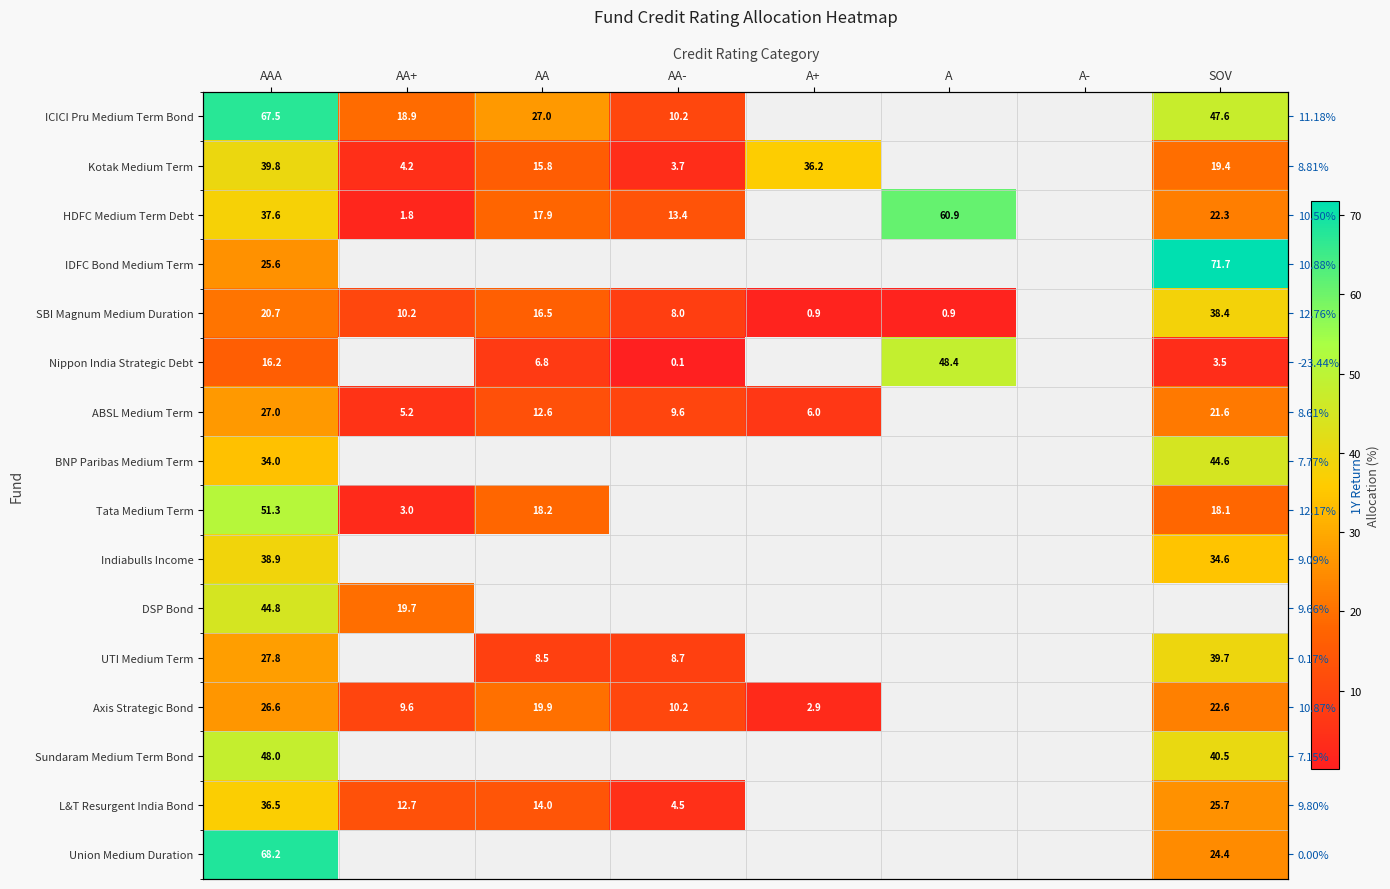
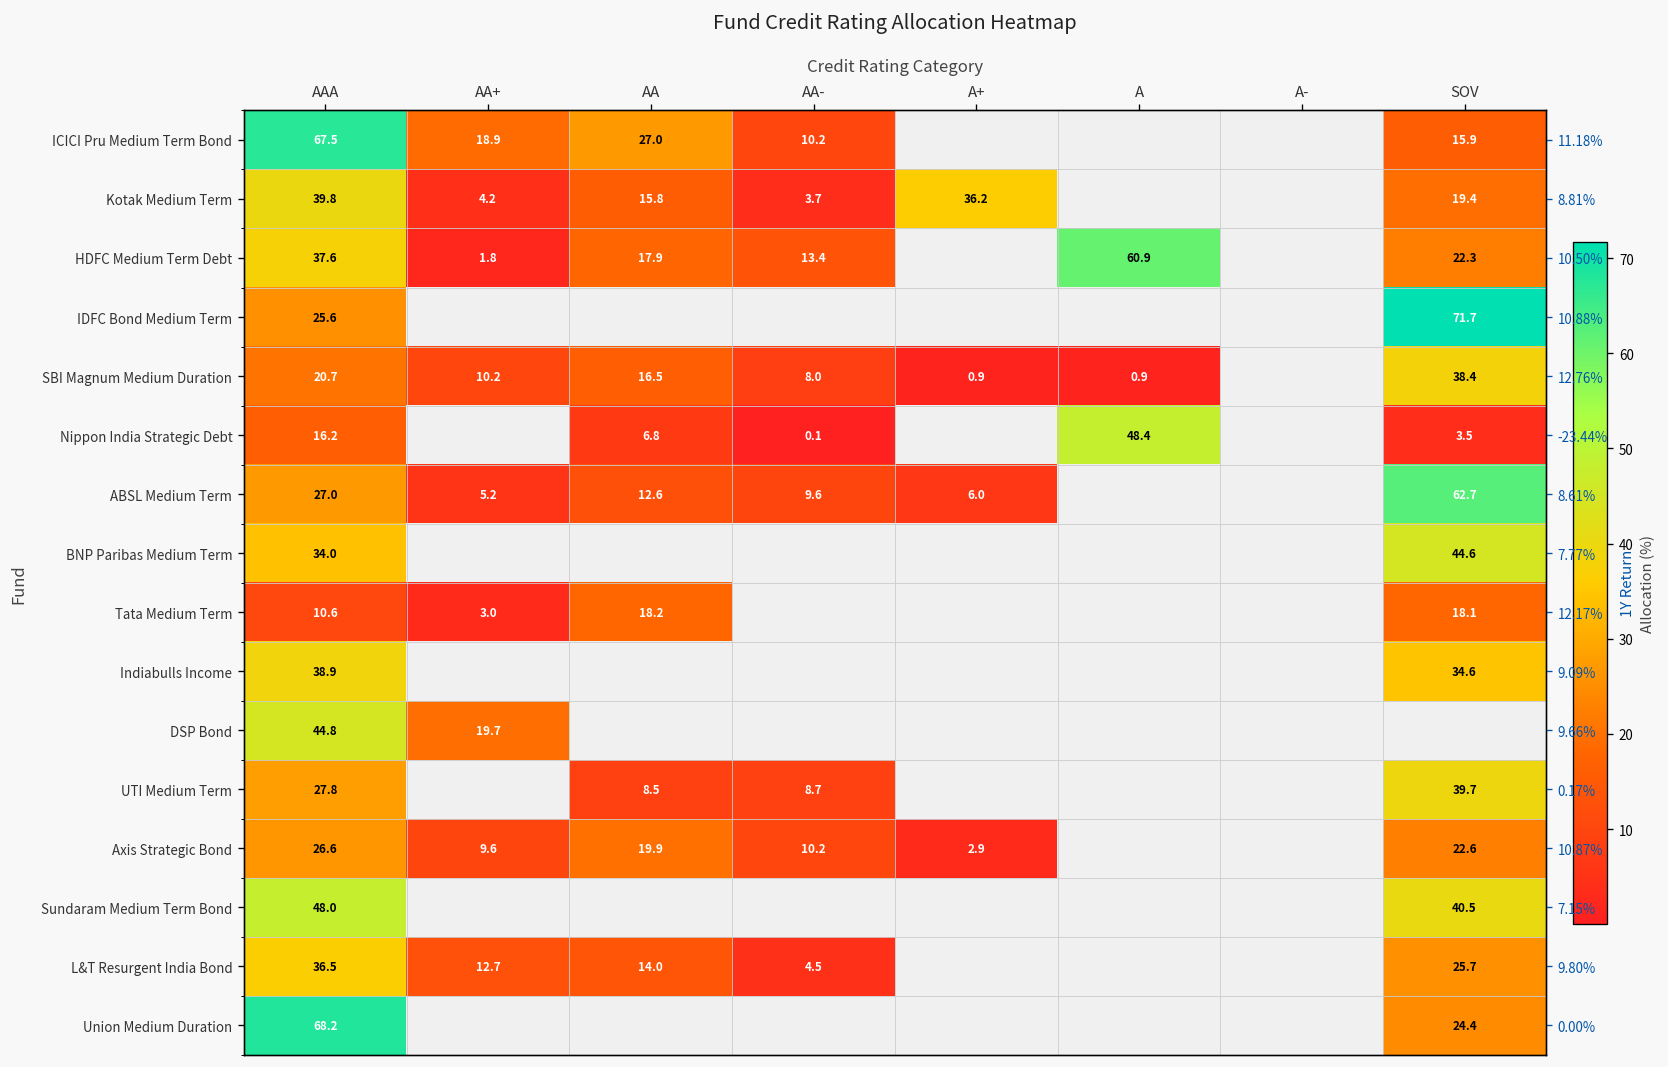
  {
    "ICICI Pru Medium Term Bond": {
      "AAA": 67.5,
      "AA+": 18.9,
      "AA": 27.0,
      "AA-": 10.2,
-     "SOV": 47.6
+     "SOV": 15.9
    },
    "Kotak Medium Term": {
      "AAA": 39.8,
      "AA+": 4.2,
      "AA": 15.8,
      "AA-": 3.7,
      "A+": 36.2,
      "SOV": 19.4
    },
    "HDFC Medium Term Debt": {
      "AAA": 37.6,
      "AA+": 1.8,
      "AA": 17.9,
      "AA-": 13.4,
      "A": 60.9,
      "SOV": 22.3
    },
    "IDFC Bond Medium Term": {
      "AAA": 25.6,
      "SOV": 71.7
    },
    "SBI Magnum Medium Duration": {
      "AAA": 20.7,
      "AA+": 10.2,
      "AA": 16.5,
      "AA-": 8.0,
      "A+": 0.9,
      "A": 0.9,
      "SOV": 38.4
    },
    "Nippon India Strategic Debt": {
      "AAA": 16.2,
      "AA": 6.8,
      "AA-": 0.1,
      "A": 48.4,
      "SOV": 3.5
    },
    "ABSL Medium Term": {
      "AAA": 27.0,
      "AA+": 5.2,
      "AA": 12.6,
      "AA-": 9.6,
      "A+": 6.0,
-     "SOV": 21.6
+     "SOV": 62.7
    },
    "BNP Paribas Medium Term": {
      "AAA": 34.0,
      "SOV": 44.6
    },
    "Tata Medium Term": {
-     "AAA": 51.3,
+     "AAA": 10.6,
      "AA+": 3.0,
      "AA": 18.2,
      "SOV": 18.1
    },
    "Indiabulls Income": {
      "AAA": 38.9,
      "SOV": 34.6
    },
    "DSP Bond": {
      "AAA": 44.8,
      "AA+": 19.7
    },
    "UTI Medium Term": {
      "AAA": 27.8,
      "AA": 8.5,
      "AA-": 8.7,
      "SOV": 39.7
    },
    "Axis Strategic Bond": {
      "AAA": 26.6,
      "AA+": 9.6,
      "AA": 19.9,
      "AA-": 10.2,
      "A+": 2.9,
      "SOV": 22.6
    },
    "Sundaram Medium Term Bond": {
      "AAA": 48.0,
      "SOV": 40.5
    },
    "L&T Resurgent India Bond": {
      "AAA": 36.5,
      "AA+": 12.7,
      "AA": 14.0,
      "AA-": 4.5,
      "SOV": 25.7
    },
    "Union Medium Duration": {
      "AAA": 68.2,
      "SOV": 24.4
    }
  }
